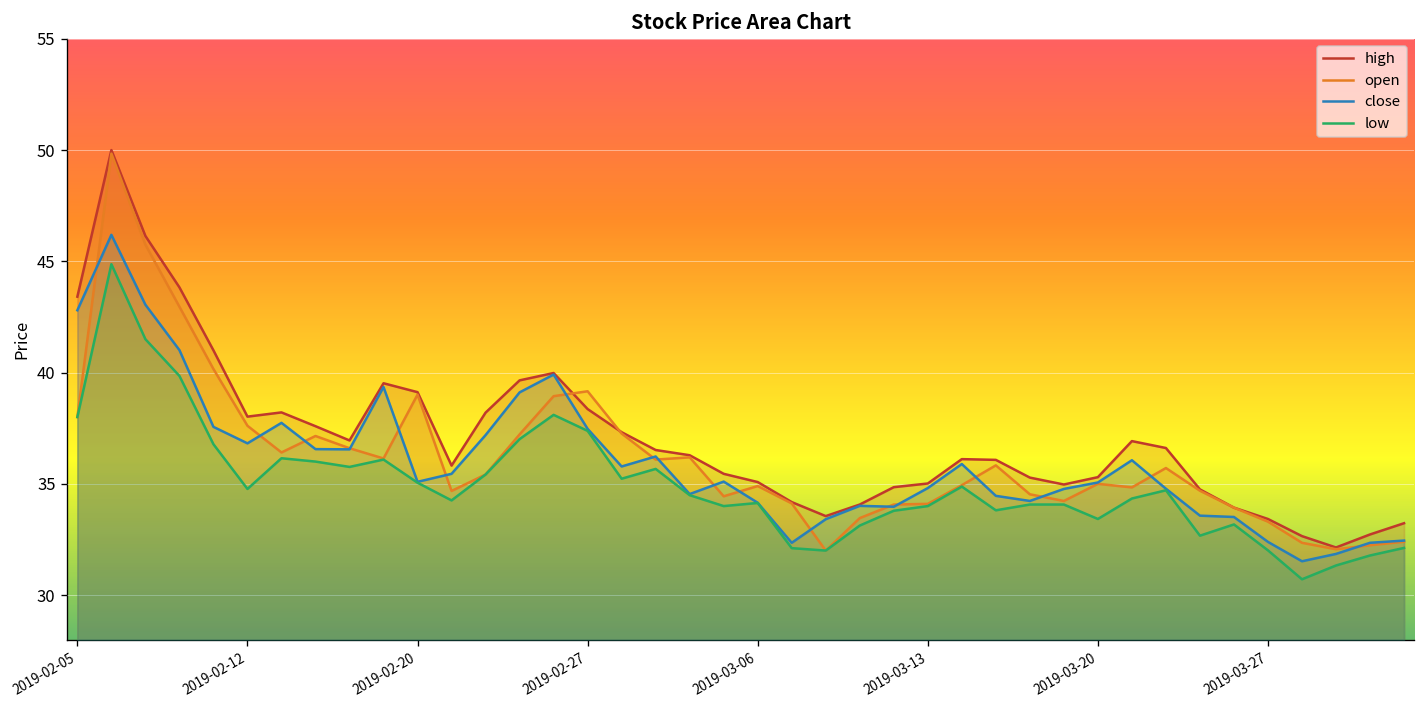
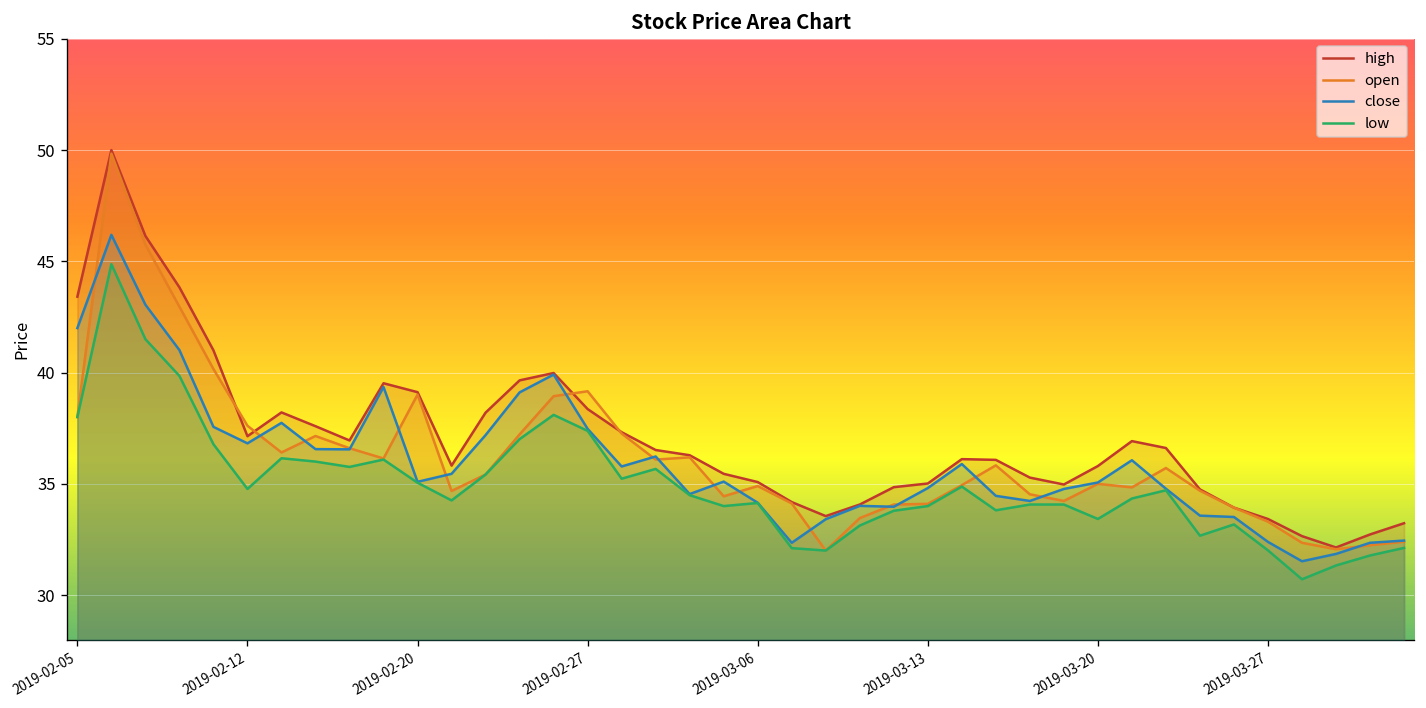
  {
    "high": {
      "2019-02-05": 43.4,
-     "2019-02-12": 38.0,
+     "2019-02-12": 37.1,
      "2019-02-27": 38.4,
      "2019-03-06": 35.1,
      "2019-03-13": 35.0,
-     "2019-03-20": 35.3
+     "2019-03-20": 35.8
    },
    "open": {
      "2019-02-12": 37.6,
      "2019-02-27": 39.2,
      "2019-03-06": 34.9
    },
    "close": {
-     "2019-02-05": 42.8,
+     "2019-02-05": 42.0,
      "2019-02-12": 36.8,
      "2019-03-13": 34.8,
      "2019-03-27": 32.4
    },
    "low": {
      "2019-02-12": 34.8,
      "2019-03-20": 33.4,
      "2019-03-27": 32.0
    }
  }
